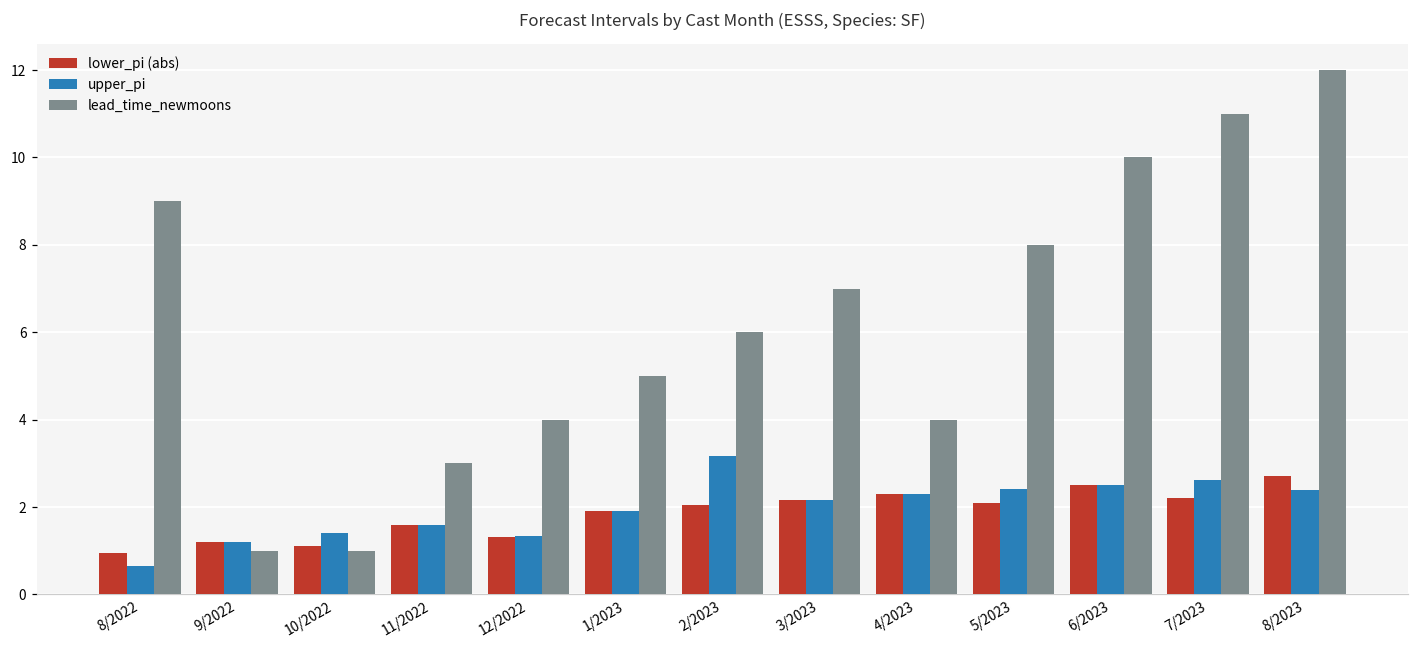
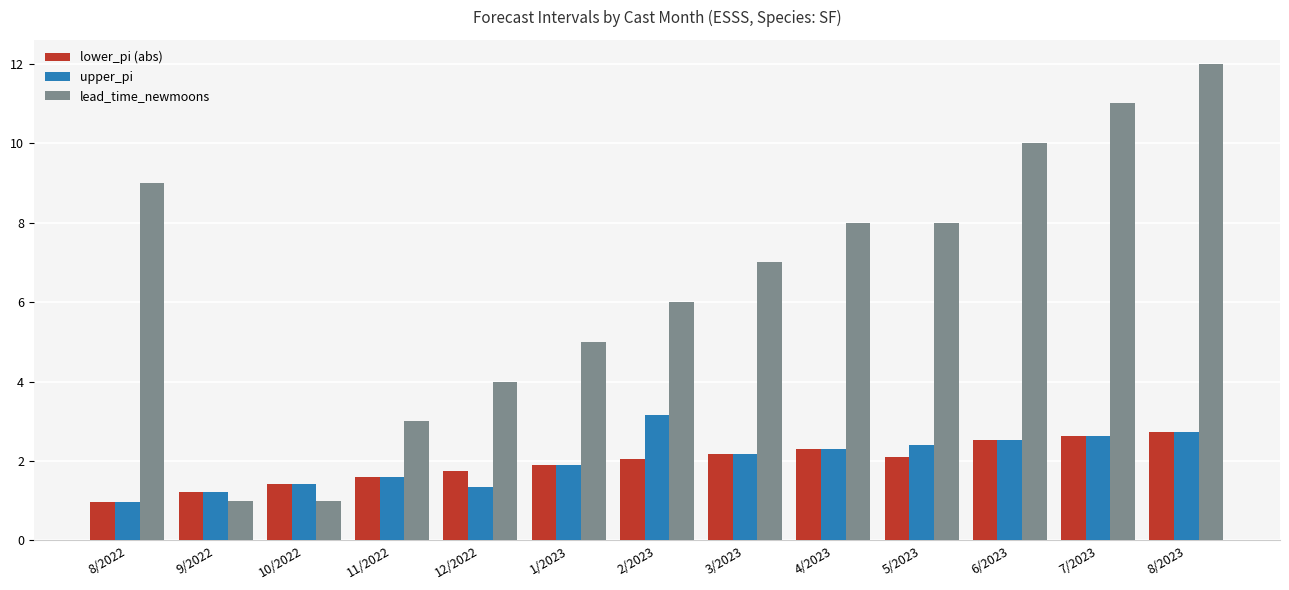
  {
    "lower_pi (abs)": {
      "8/2022": 1.0,
      "9/2022": 1.2,
-     "10/2022": 1.1,
+     "10/2022": 1.4,
      "11/2022": 1.6,
-     "12/2022": 1.3,
+     "12/2022": 1.8,
      "1/2023": 1.9,
      "2/2023": 2.0,
      "3/2023": 2.2,
      "4/2023": 2.3,
      "5/2023": 2.1,
      "6/2023": 2.5,
-     "7/2023": 2.2,
+     "7/2023": 2.6,
      "8/2023": 2.7
    },
    "upper_pi": {
-     "8/2022": 0.6,
+     "8/2022": 1.0,
      "9/2022": 1.2,
      "10/2022": 1.4,
      "11/2022": 1.6,
      "12/2022": 1.3,
      "1/2023": 1.9,
      "2/2023": 3.2,
      "3/2023": 2.2,
      "4/2023": 2.3,
      "5/2023": 2.4,
      "6/2023": 2.5,
      "7/2023": 2.6,
-     "8/2023": 2.4
+     "8/2023": 2.7
    },
    "lead_time_newmoons": {
      "8/2022": 9,
      "9/2022": 1,
      "10/2022": 1,
      "11/2022": 3,
      "12/2022": 4,
      "1/2023": 5,
      "2/2023": 6,
      "3/2023": 7,
-     "4/2023": 4,
+     "4/2023": 8,
      "5/2023": 8,
      "6/2023": 10,
      "7/2023": 11,
      "8/2023": 12
    }
  }
